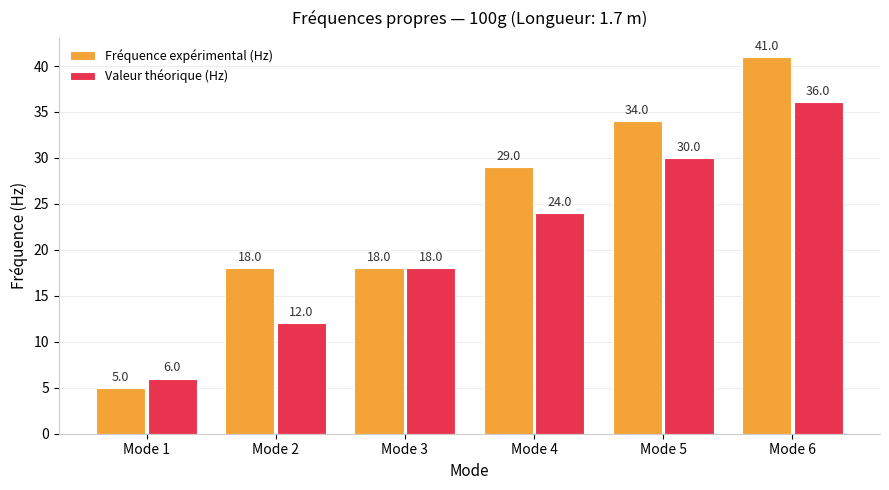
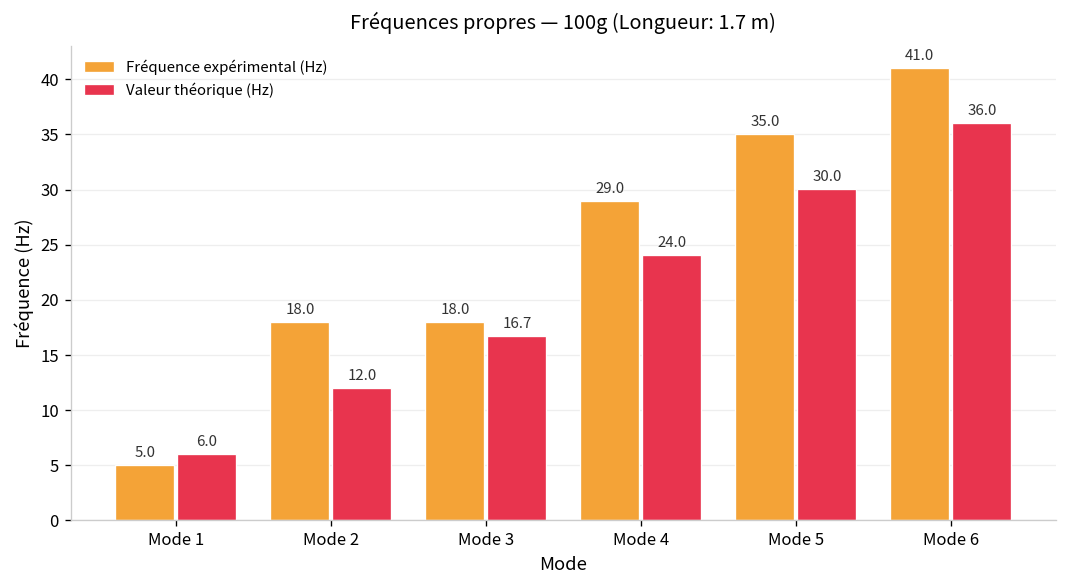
  {
    "Fréquence expérimental (Hz)": {
      "Mode 1": 5.0,
      "Mode 2": 18.0,
      "Mode 3": 18.0,
      "Mode 4": 29.0,
-     "Mode 5": 34.0,
+     "Mode 5": 35.0,
      "Mode 6": 41.0
    },
    "Valeur théorique (Hz)": {
      "Mode 1": 6.0,
      "Mode 2": 12.0,
-     "Mode 3": 18.0,
+     "Mode 3": 16.7,
      "Mode 4": 24.0,
      "Mode 5": 30.0,
      "Mode 6": 36.0
    }
  }
